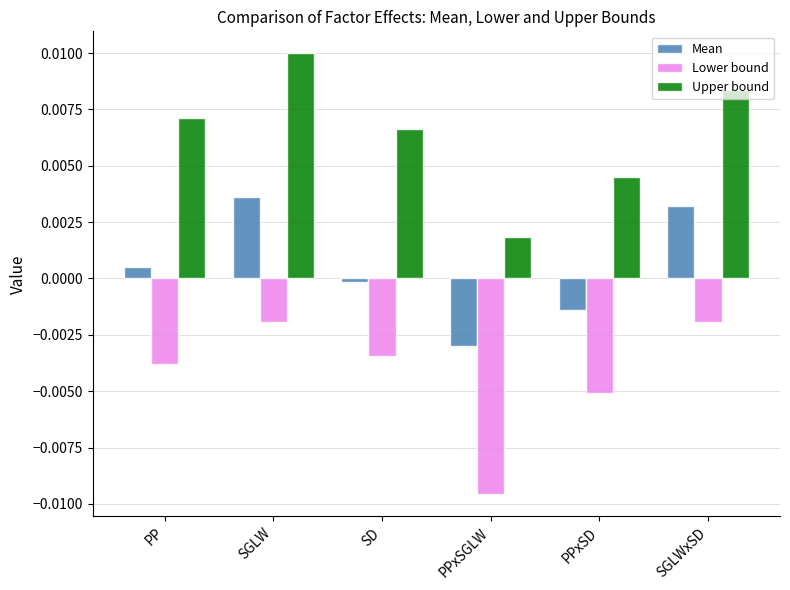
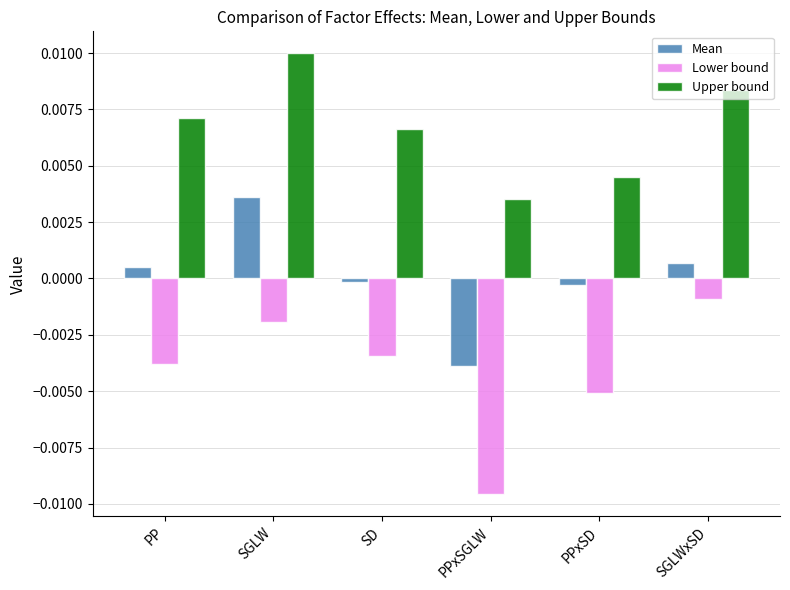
  {
    "Mean": {
      "PP": 0.0005,
      "SGLW": 0.0036,
      "SD": -0.0001,
-     "PPxSGLW": -0.0030,
-     "PPxSD": -0.0014,
-     "SGLWxSD": 0.0032
+     "PPxSGLW": -0.0039,
+     "PPxSD": -0.0003,
+     "SGLWxSD": 0.0007
    },
    "Lower bound": {
      "PP": -0.0038,
      "SGLW": -0.0020,
      "SD": -0.0034,
      "PPxSGLW": -0.0096,
      "PPxSD": -0.0051,
-     "SGLWxSD": -0.0019
+     "SGLWxSD": -0.0009
    },
    "Upper bound": {
      "PP": 0.0071,
      "SGLW": 0.0100,
      "SD": 0.0066,
-     "PPxSGLW": 0.0019,
+     "PPxSGLW": 0.0035,
      "PPxSD": 0.0045
    }
  }
